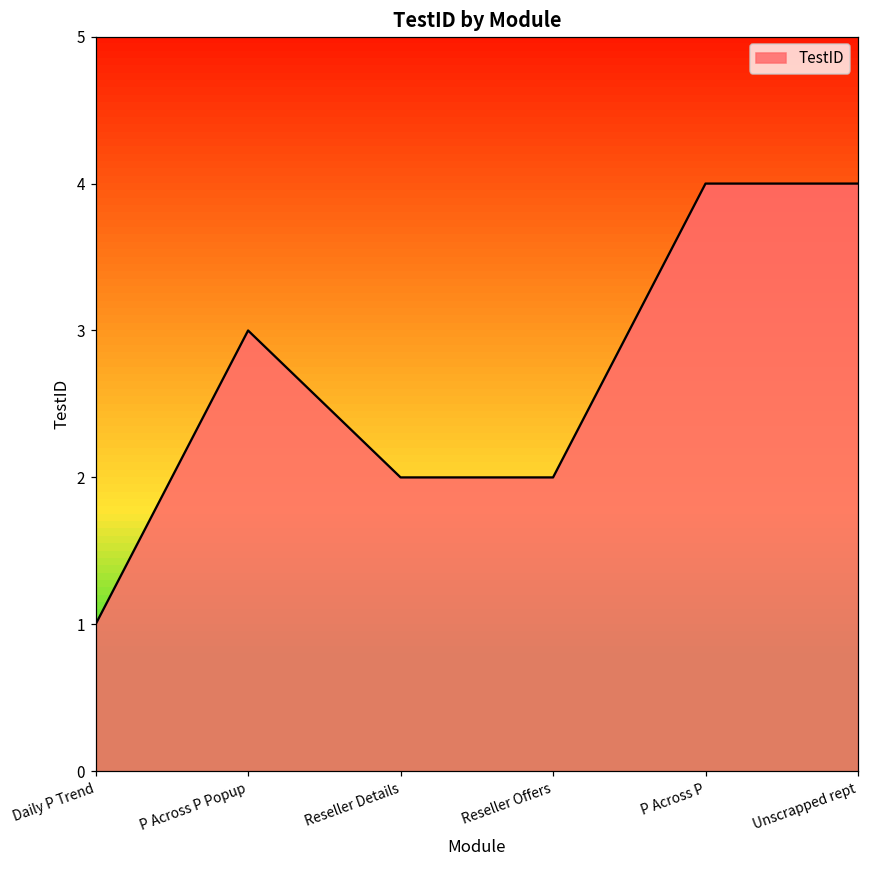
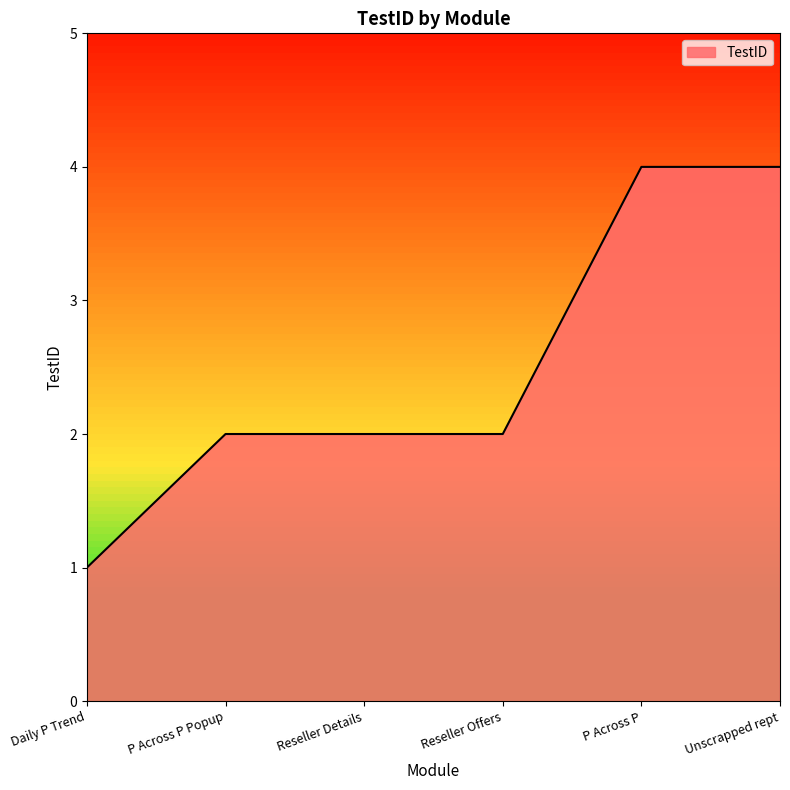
  {
    "Daily P Trend": 1,
-   "P Across P Popup": 3,
+   "P Across P Popup": 2,
    "Reseller Details": 2,
    "Reseller Offers": 2,
    "P Across P": 4,
    "Unscrapped rept": 4
  }
